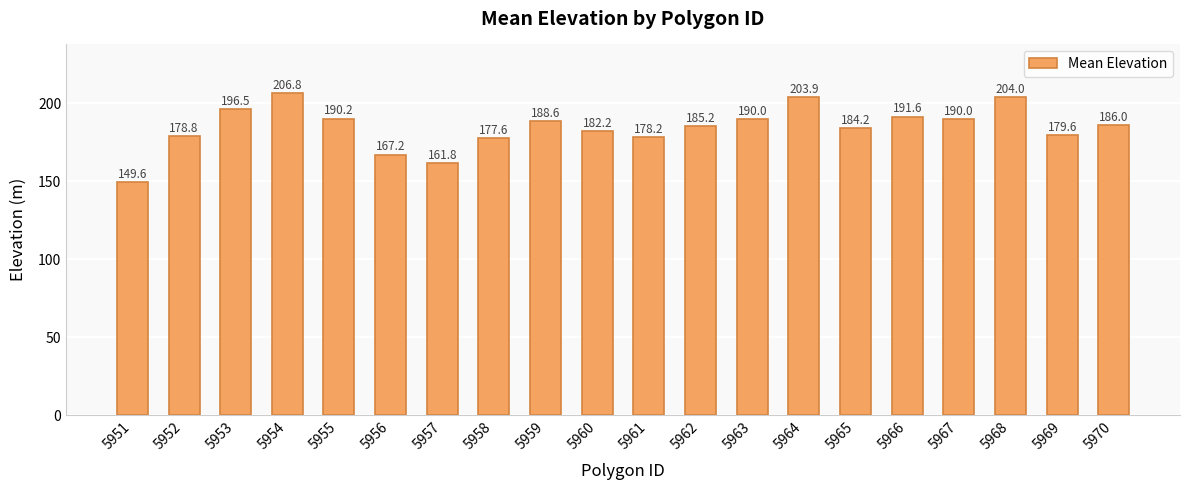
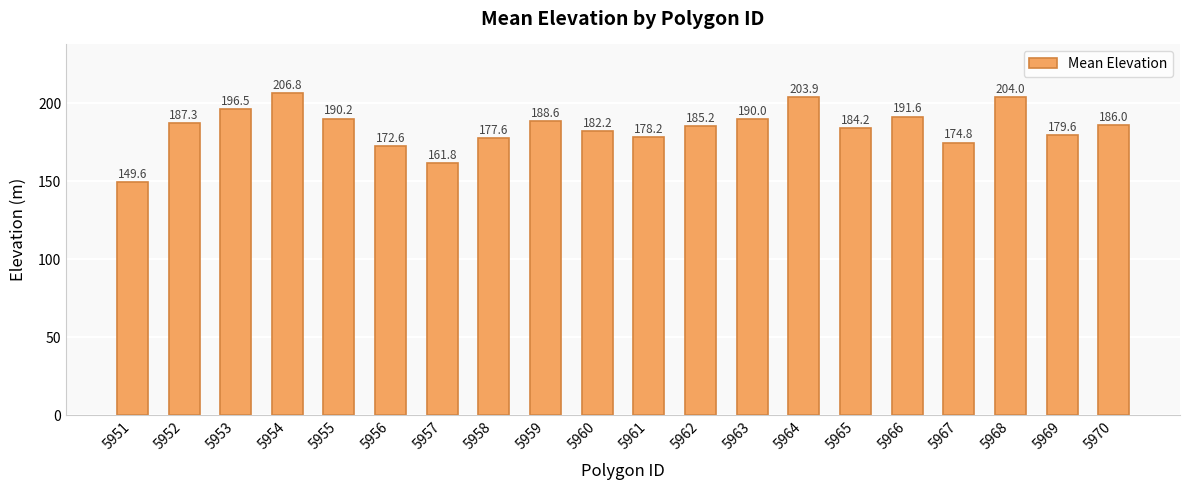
  {
    "5951": 149.6,
-   "5952": 178.8,
+   "5952": 187.3,
    "5953": 196.5,
    "5954": 206.8,
    "5955": 190.2,
-   "5956": 167.2,
+   "5956": 172.6,
    "5957": 161.8,
    "5958": 177.6,
    "5959": 188.6,
    "5960": 182.2,
    "5961": 178.2,
    "5962": 185.2,
    "5963": 190.0,
    "5964": 203.9,
    "5965": 184.2,
    "5966": 191.6,
-   "5967": 190.0,
+   "5967": 174.8,
    "5968": 204.0,
    "5969": 179.6,
    "5970": 186.0
  }
